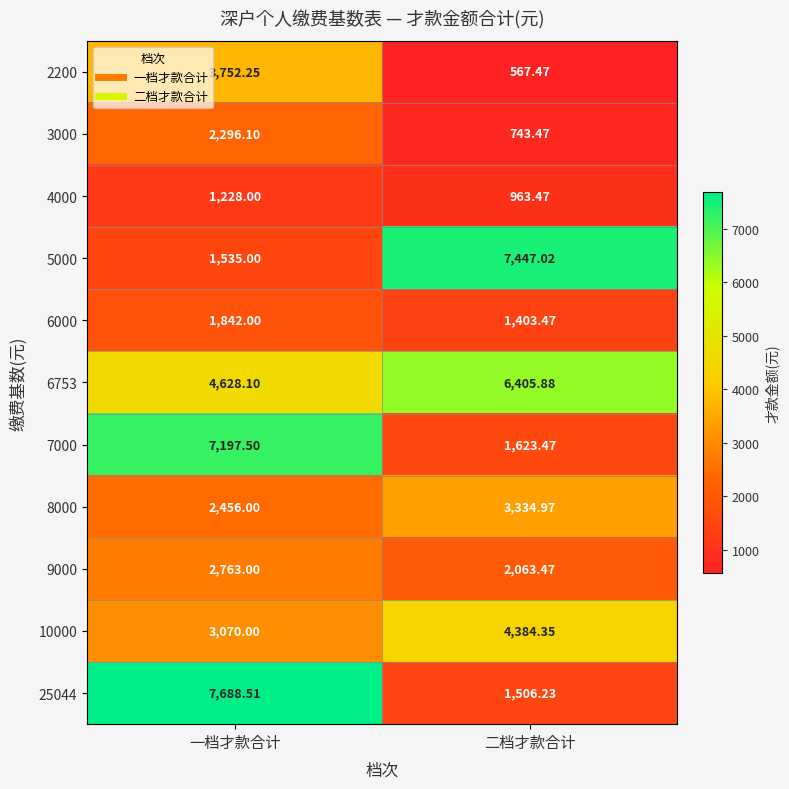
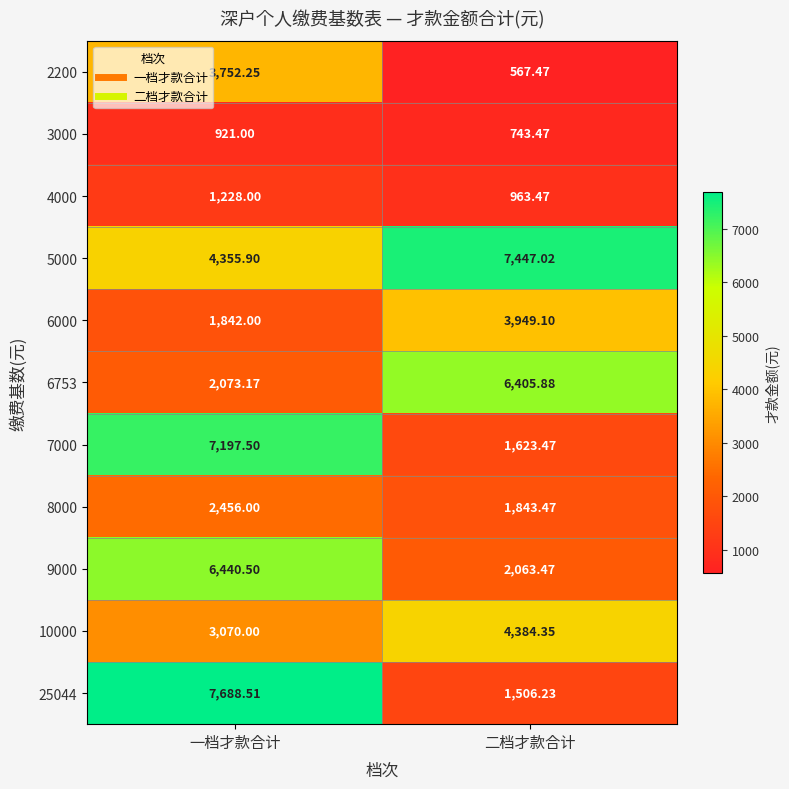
  {
    "2200": {
      "二档才款合计": "567.47"
    },
    "3000": {
-     "一档才款合计": "2,296.10",
+     "一档才款合计": "921.00",
      "二档才款合计": "743.47"
    },
    "4000": {
      "一档才款合计": "1,228.00",
      "二档才款合计": "963.47"
    },
    "5000": {
-     "一档才款合计": "1,535.00",
+     "一档才款合计": "4,355.90",
      "二档才款合计": "7,447.02"
    },
    "6000": {
      "一档才款合计": "1,842.00",
-     "二档才款合计": "1,403.47"
+     "二档才款合计": "3,949.10"
    },
    "6753": {
-     "一档才款合计": "4,628.10",
+     "一档才款合计": "2,073.17",
      "二档才款合计": "6,405.88"
    },
    "7000": {
      "一档才款合计": "7,197.50",
      "二档才款合计": "1,623.47"
    },
    "8000": {
      "一档才款合计": "2,456.00",
-     "二档才款合计": "3,334.97"
+     "二档才款合计": "1,843.47"
    },
    "9000": {
-     "一档才款合计": "2,763.00",
+     "一档才款合计": "6,440.50",
      "二档才款合计": "2,063.47"
    },
    "10000": {
      "一档才款合计": "3,070.00",
      "二档才款合计": "4,384.35"
    },
    "25044": {
      "一档才款合计": "7,688.51",
      "二档才款合计": "1,506.23"
    }
  }
